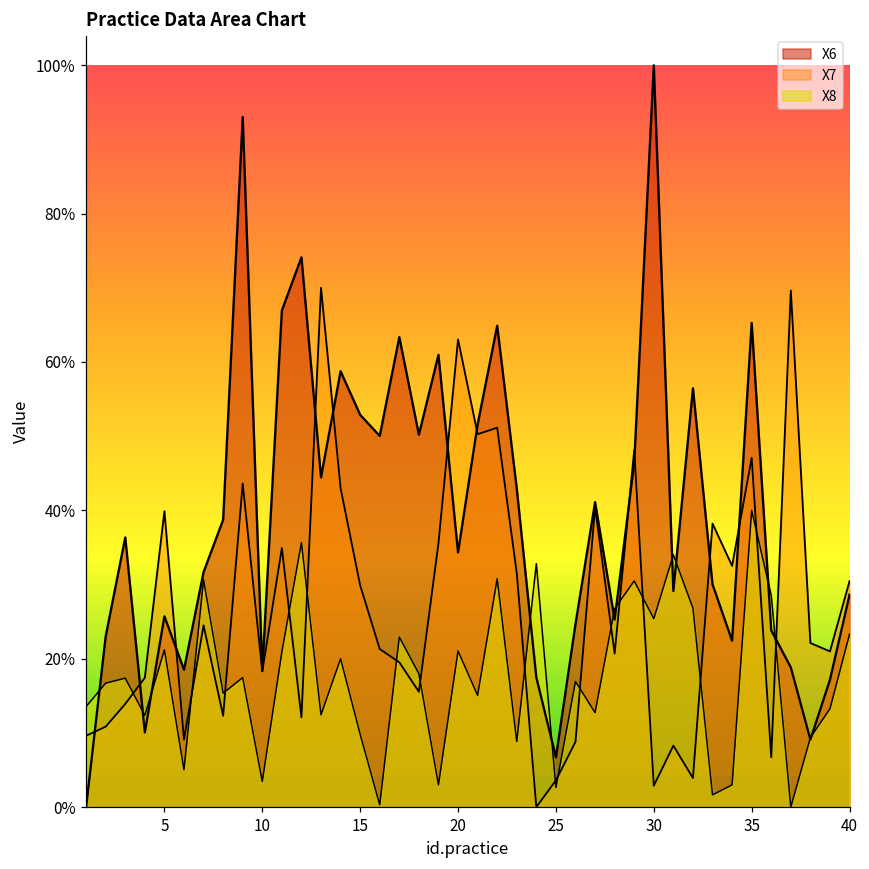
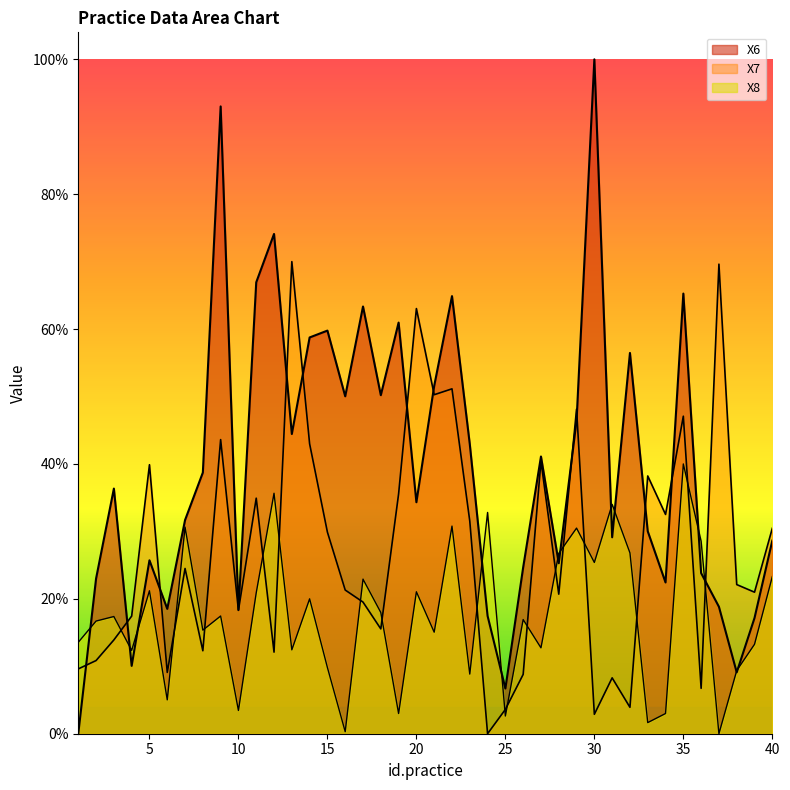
  {
    "X6": {
      "5": "26%",
-     "15": "53%",
+     "15": "60%",
      "20": "34%",
      "25": "7%",
      "30": "100%",
      "35": "65%",
      "40": "29%"
    },
    "X7": {
      "5": "40%",
      "15": "30%",
      "20": "63%",
      "35": "47%",
      "40": "30%"
    },
    "X8": {
      "5": "21%",
      "15": "10%",
      "20": "21%",
      "30": "25%",
      "35": "40%",
      "40": "23%"
    }
  }
